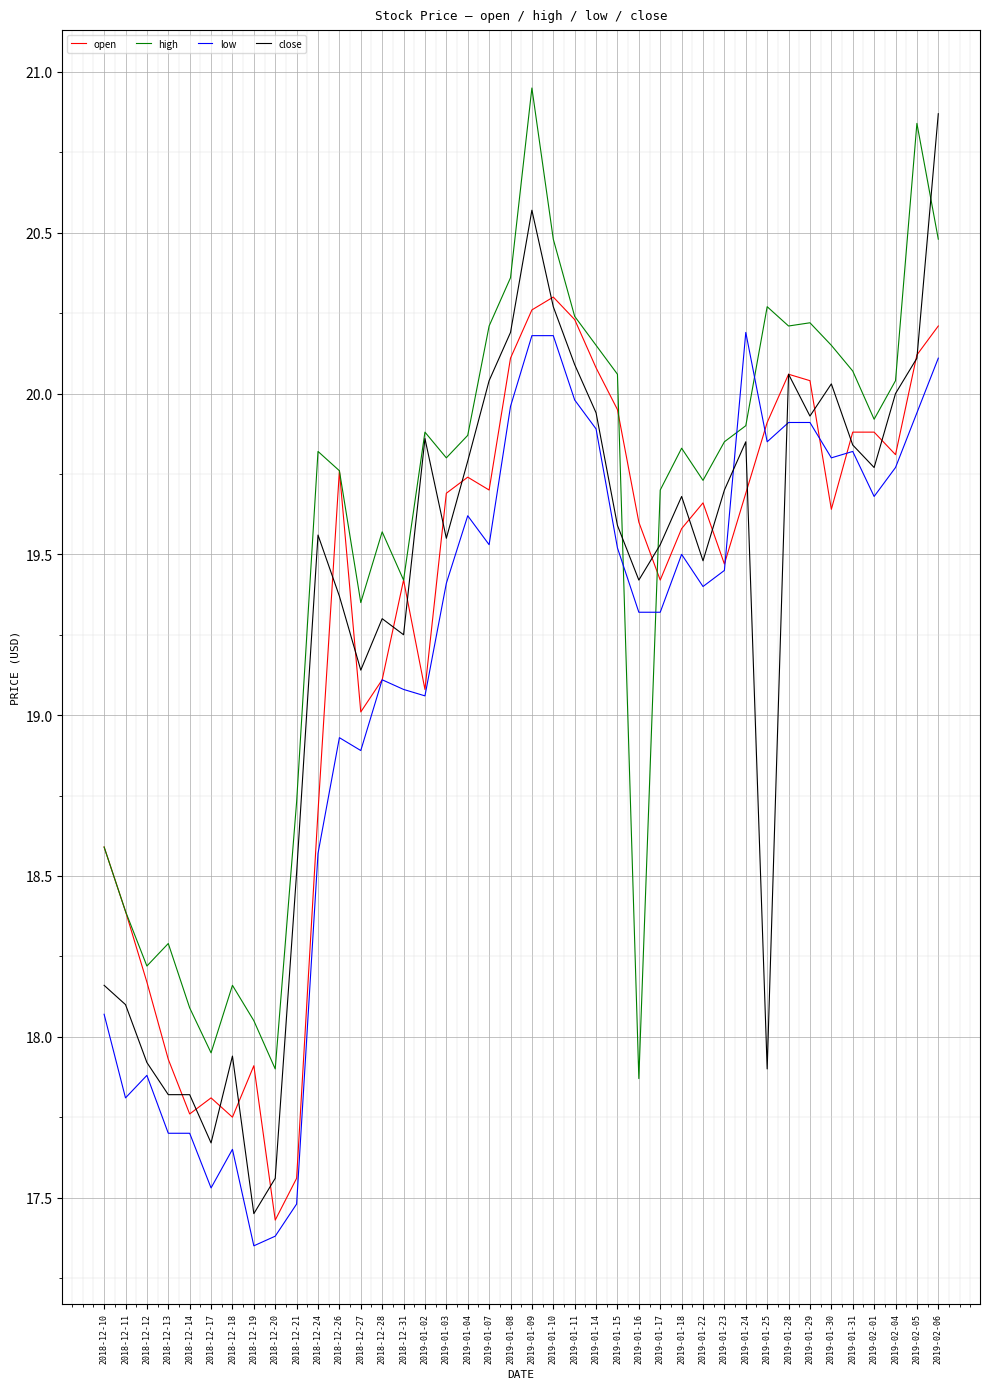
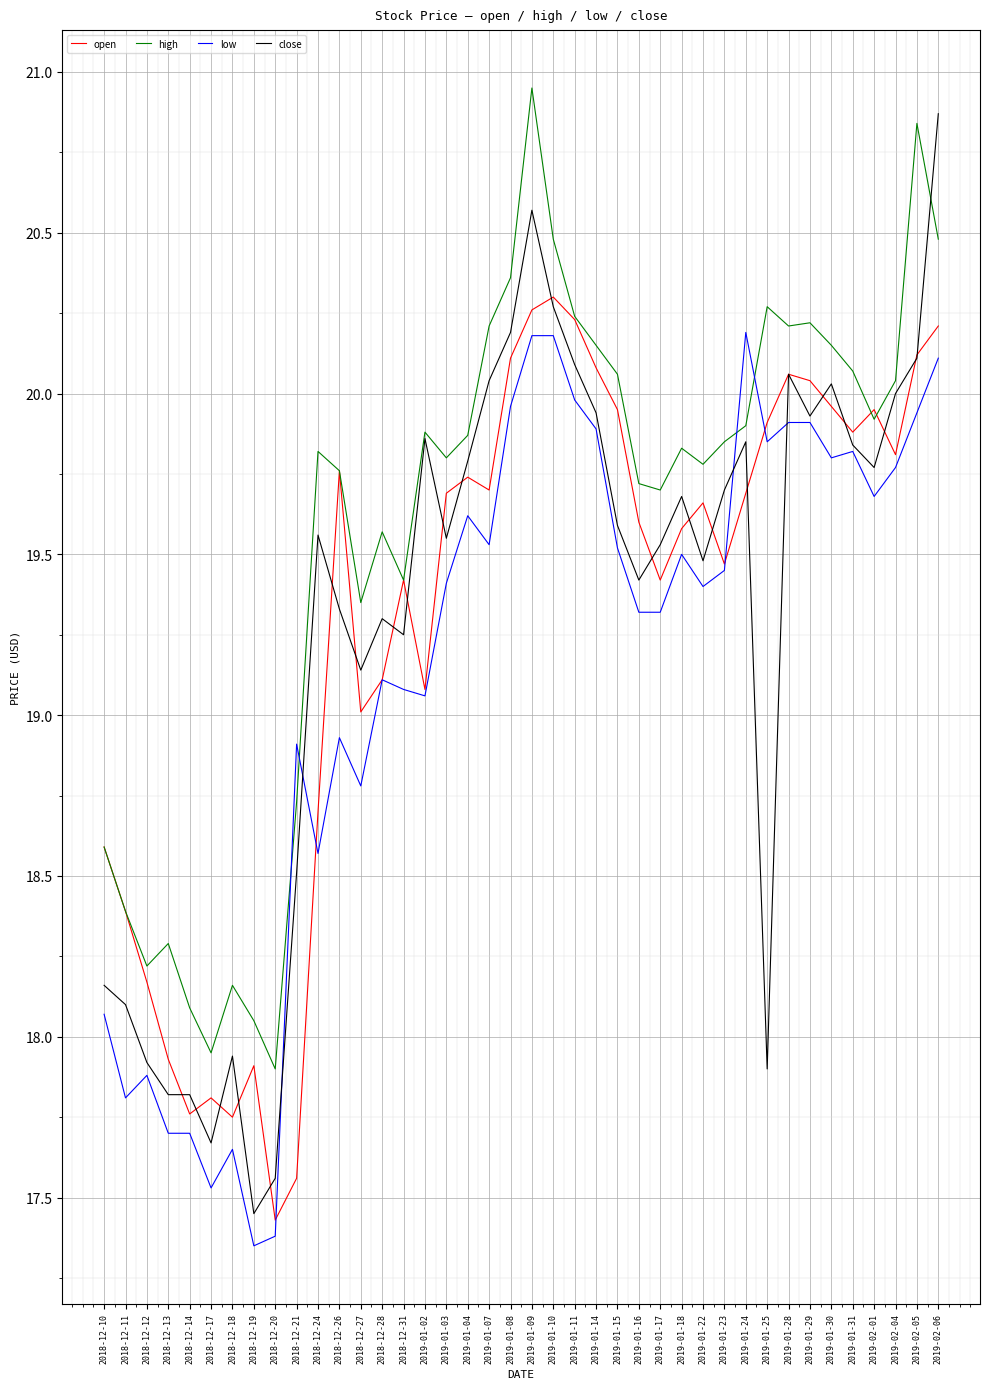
  {
    "open": {
      "2018-12-12": 18.17,
      "2018-12-13": 17.93,
      "2018-12-14": 17.76,
      "2018-12-17": 17.81,
      "2018-12-18": 17.75,
      "2018-12-19": 17.91,
      "2018-12-20": 17.43,
      "2018-12-21": 17.56,
      "2018-12-24": 18.70,
      "2018-12-27": 19.01,
      "2019-01-02": 19.08,
      "2019-01-03": 19.69,
      "2019-01-04": 19.74,
      "2019-01-07": 19.70,
      "2019-01-08": 20.11,
      "2019-01-09": 20.26,
      "2019-01-10": 20.30,
      "2019-01-11": 20.23,
      "2019-01-14": 20.08,
      "2019-01-15": 19.95,
      "2019-01-16": 19.60,
      "2019-01-17": 19.42,
      "2019-01-18": 19.58,
      "2019-01-22": 19.66,
      "2019-01-23": 19.47,
      "2019-01-24": 19.69,
      "2019-01-25": 19.91,
      "2019-01-29": 20.04,
-     "2019-01-30": 19.64,
+     "2019-01-30": 19.96,
      "2019-01-31": 19.88,
-     "2019-02-01": 19.88,
+     "2019-02-01": 19.95,
      "2019-02-04": 19.81,
      "2019-02-05": 20.12,
      "2019-02-06": 20.21
    },
    "high": {
      "2018-12-12": 18.22,
      "2018-12-13": 18.29,
      "2018-12-14": 18.09,
      "2018-12-17": 17.95,
      "2018-12-18": 18.16,
      "2018-12-19": 18.05,
      "2018-12-20": 17.90,
      "2018-12-21": 18.73,
      "2018-12-24": 19.82,
      "2018-12-27": 19.35,
      "2018-12-28": 19.57,
      "2019-01-02": 19.88,
      "2019-01-03": 19.80,
      "2019-01-04": 19.87,
      "2019-01-07": 20.21,
      "2019-01-08": 20.36,
      "2019-01-09": 20.95,
      "2019-01-10": 20.48,
      "2019-01-11": 20.24,
      "2019-01-14": 20.15,
      "2019-01-15": 20.06,
-     "2019-01-16": 17.87,
+     "2019-01-16": 19.72,
      "2019-01-17": 19.70,
      "2019-01-18": 19.83,
-     "2019-01-22": 19.73,
+     "2019-01-22": 19.78,
      "2019-01-23": 19.85,
      "2019-01-24": 19.90,
      "2019-01-25": 20.27,
      "2019-01-28": 20.21,
      "2019-01-29": 20.22,
      "2019-01-30": 20.15,
      "2019-01-31": 20.07,
      "2019-02-01": 19.92,
      "2019-02-04": 20.04,
      "2019-02-05": 20.84,
      "2019-02-06": 20.48
    },
    "low": {
      "2018-12-10": 18.07,
      "2018-12-11": 17.81,
      "2018-12-12": 17.88,
      "2018-12-13": 17.70,
      "2018-12-14": 17.70,
      "2018-12-17": 17.53,
      "2018-12-18": 17.65,
      "2018-12-19": 17.35,
      "2018-12-20": 17.38,
-     "2018-12-21": 17.48,
+     "2018-12-21": 18.91,
      "2018-12-24": 18.57,
      "2018-12-26": 18.93,
-     "2018-12-27": 18.89,
+     "2018-12-27": 18.78,
      "2018-12-31": 19.08,
      "2019-01-02": 19.06,
      "2019-01-03": 19.41,
      "2019-01-04": 19.62,
      "2019-01-07": 19.53,
      "2019-01-08": 19.96,
      "2019-01-09": 20.18,
      "2019-01-10": 20.18,
      "2019-01-11": 19.98,
      "2019-01-14": 19.89,
      "2019-01-15": 19.52,
      "2019-01-16": 19.32,
      "2019-01-17": 19.32,
      "2019-01-18": 19.50,
      "2019-01-22": 19.40,
      "2019-01-23": 19.45,
      "2019-01-24": 20.19,
      "2019-01-25": 19.85,
      "2019-01-28": 19.91,
      "2019-01-29": 19.91,
      "2019-01-30": 19.80,
      "2019-01-31": 19.82,
      "2019-02-01": 19.68,
      "2019-02-04": 19.77,
      "2019-02-05": 19.94,
      "2019-02-06": 20.11
    },
    "close": {
      "2018-12-10": 18.16,
      "2018-12-11": 18.10,
      "2018-12-12": 17.92,
      "2018-12-13": 17.82,
      "2018-12-14": 17.82,
      "2018-12-17": 17.67,
      "2018-12-18": 17.94,
      "2018-12-19": 17.45,
      "2018-12-20": 17.56,
      "2018-12-21": 18.51,
      "2018-12-24": 19.56,
-     "2018-12-26": 19.37,
+     "2018-12-26": 19.33,
      "2018-12-27": 19.14,
      "2018-12-28": 19.30,
      "2018-12-31": 19.25,
      "2019-01-02": 19.86,
      "2019-01-03": 19.55,
      "2019-01-04": 19.79,
      "2019-01-07": 20.04,
      "2019-01-08": 20.19,
      "2019-01-09": 20.57,
      "2019-01-10": 20.27,
      "2019-01-11": 20.09,
      "2019-01-14": 19.94,
      "2019-01-15": 19.59,
      "2019-01-16": 19.42,
      "2019-01-17": 19.53,
      "2019-01-18": 19.68,
      "2019-01-22": 19.48,
      "2019-01-23": 19.70,
      "2019-01-24": 19.85,
      "2019-01-25": 17.90,
      "2019-01-29": 19.93,
      "2019-01-30": 20.03,
      "2019-01-31": 19.84,
      "2019-02-01": 19.77,
      "2019-02-04": 20.00,
      "2019-02-05": 20.11,
      "2019-02-06": 20.87
    }
  }
